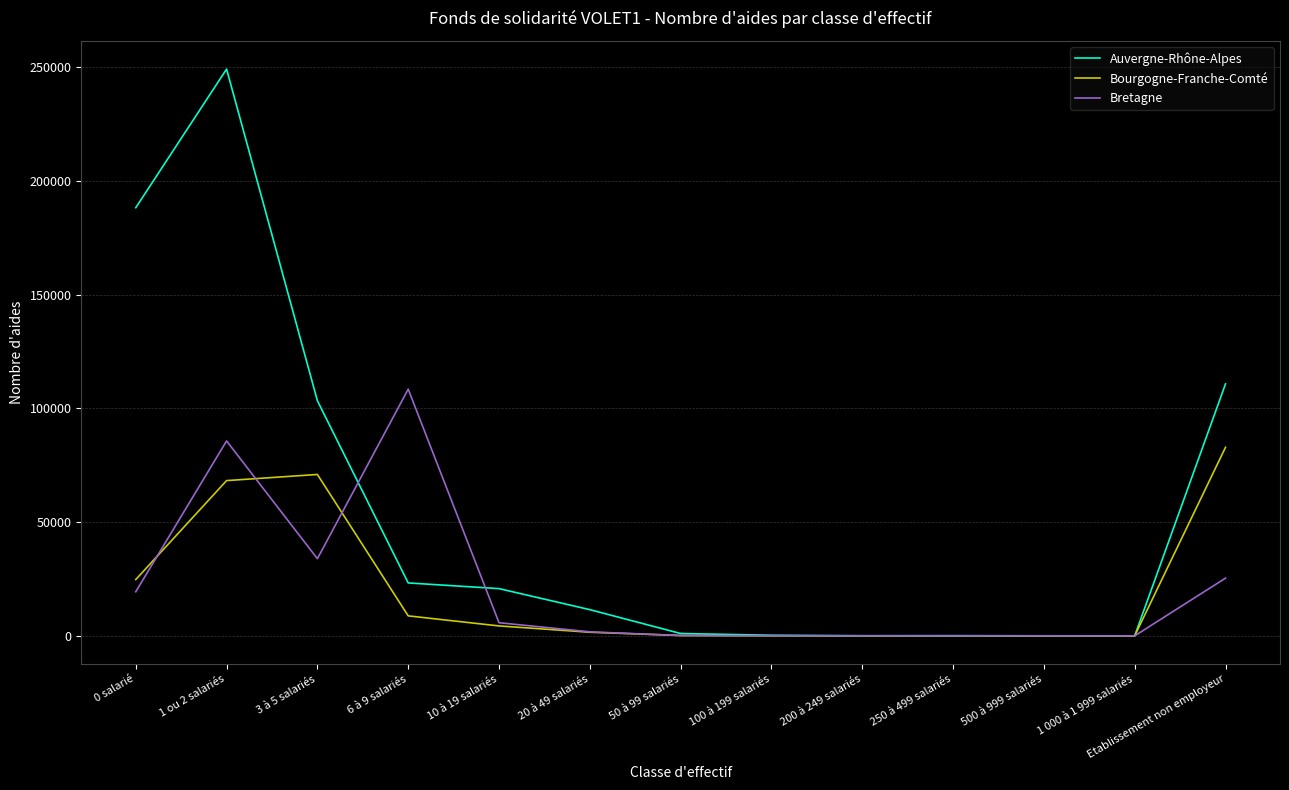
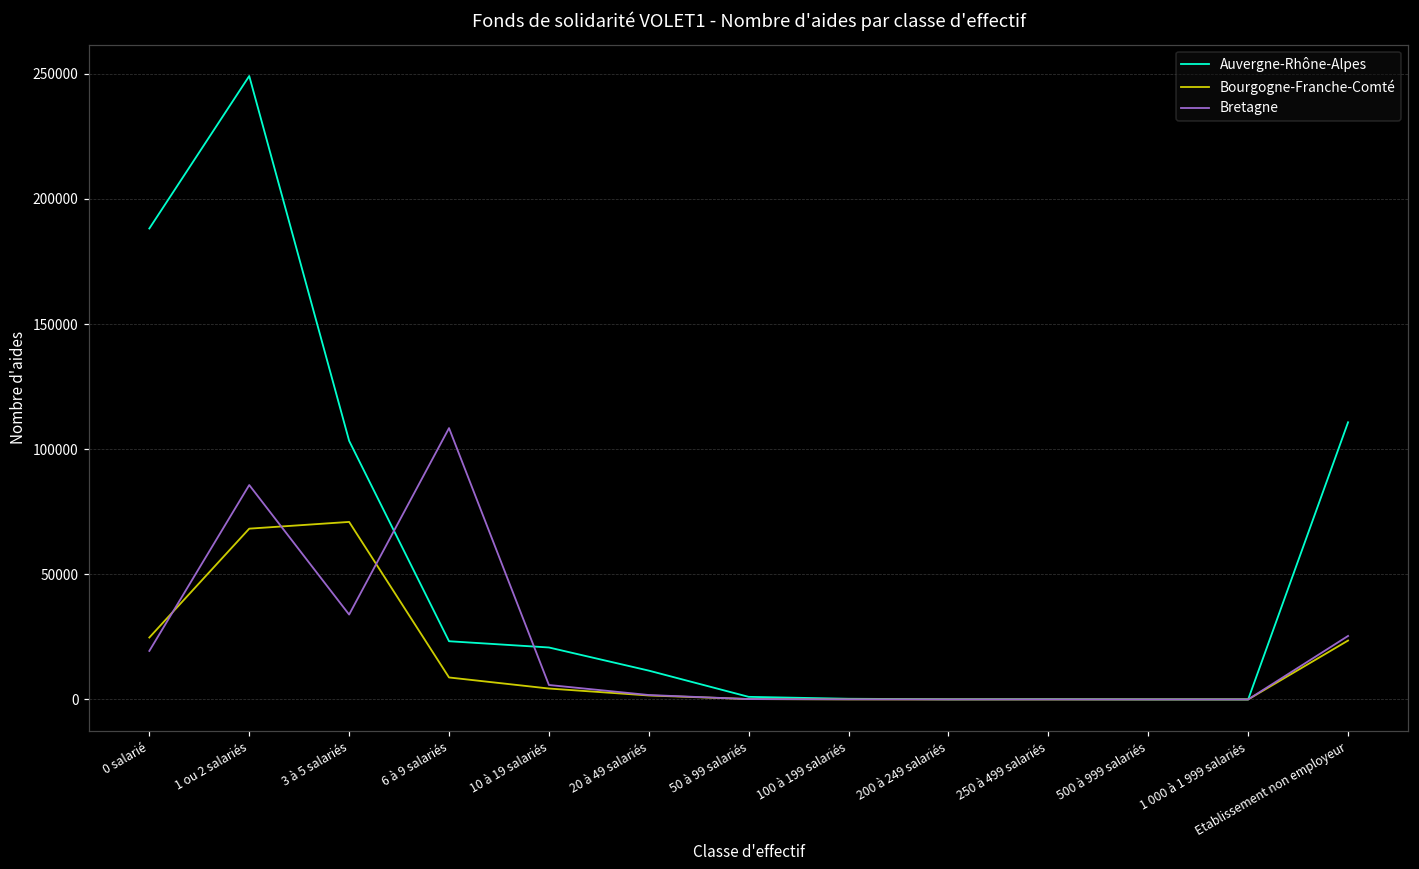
  {
    "Auvergne-Rhône-Alpes": {
      "0 salarié": 188000,
      "1 ou 2 salariés": 249000,
      "3 à 5 salariés": 103000,
      "6 à 9 salariés": 23000,
      "10 à 19 salariés": 21000,
      "20 à 49 salariés": 12000,
      "Etablissement non employeur": 111000
    },
    "Bourgogne-Franche-Comté": {
      "0 salarié": 25000,
      "1 ou 2 salariés": 68000,
      "3 à 5 salariés": 71000,
      "6 à 9 salariés": 9000,
      "10 à 19 salariés": 4000,
-     "Etablissement non employeur": 83000
+     "Etablissement non employeur": 24000
    },
    "Bretagne": {
      "0 salarié": 19000,
      "1 ou 2 salariés": 86000,
      "3 à 5 salariés": 34000,
      "6 à 9 salariés": 108000,
      "10 à 19 salariés": 6000,
      "Etablissement non employeur": 25000
    }
  }
